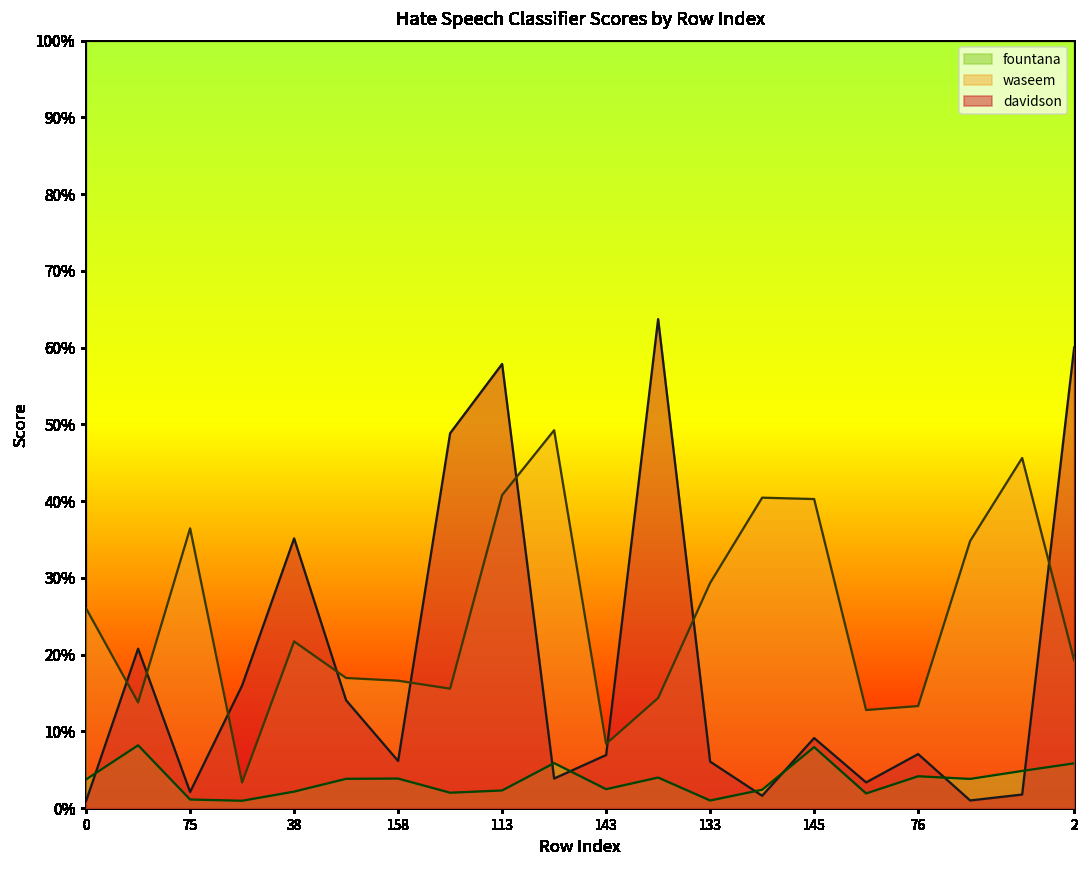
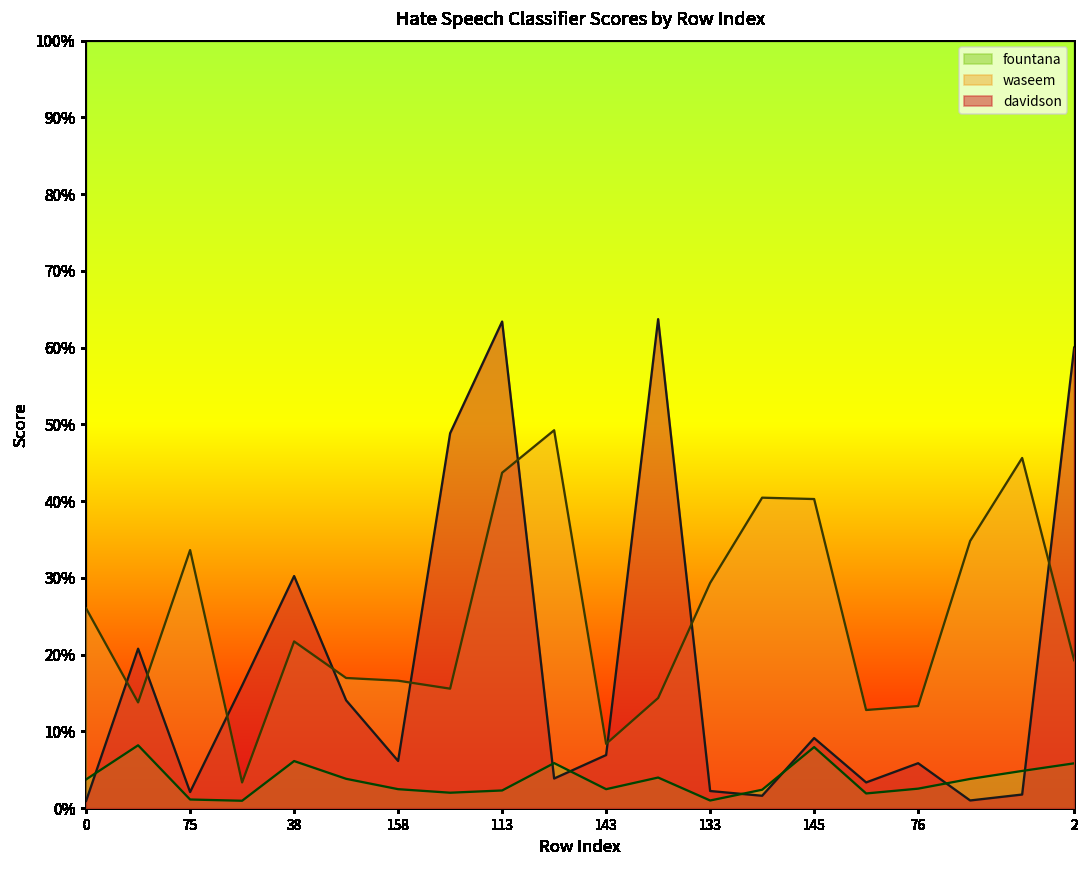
  {
    "fountana": {
      "0": "4%",
      "75": "1%",
-     "38": "2%",
-     "158": "4%",
+     "38": "6%",
+     "158": "2%",
      "113": "2%",
      "143": "2%",
      "133": "1%",
      "145": "8%",
-     "76": "4%",
+     "76": "3%",
      "2": "6%"
    },
    "waseem": {
      "0": "26%",
-     "75": "36%",
+     "75": "34%",
      "38": "22%",
      "158": "17%",
-     "113": "41%",
+     "113": "44%",
      "143": "8%",
      "133": "29%",
      "145": "40%",
      "76": "13%",
      "2": "19%"
    },
    "davidson": {
      "0": "1%",
      "75": "2%",
-     "38": "35%",
+     "38": "30%",
      "158": "6%",
-     "113": "58%",
+     "113": "63%",
      "143": "7%",
-     "133": "6%",
+     "133": "2%",
      "145": "9%",
-     "76": "7%",
+     "76": "6%",
      "2": "60%"
    }
  }
